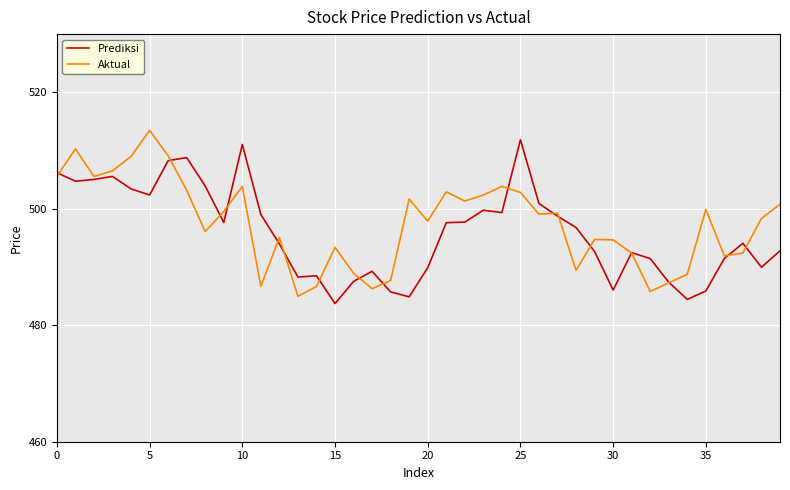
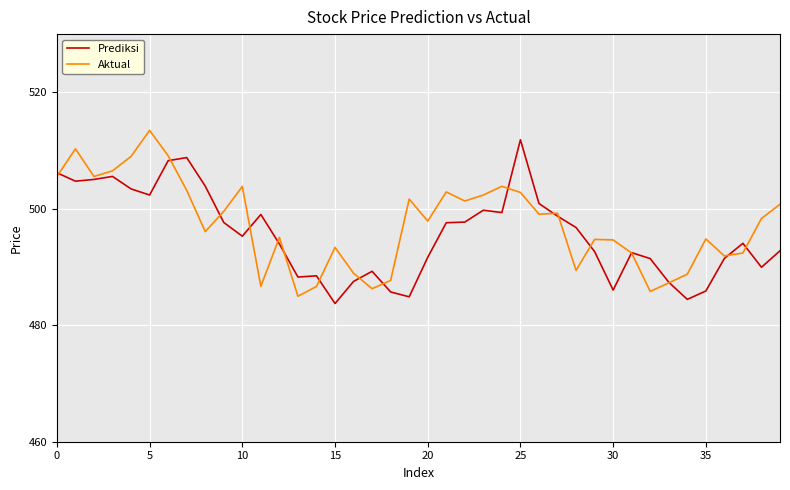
  {
    "Prediksi": {
      "0": 506,
      "5": 502,
-     "10": 511,
+     "10": 495,
      "15": 484,
-     "20": 490,
+     "20": 492,
      "25": 512,
      "30": 486,
      "35": 486
    },
    "Aktual": {
      "0": 506,
      "5": 513,
      "10": 504,
      "15": 493,
      "20": 498,
      "25": 503,
      "30": 495,
-     "35": 500
+     "35": 495
    }
  }
